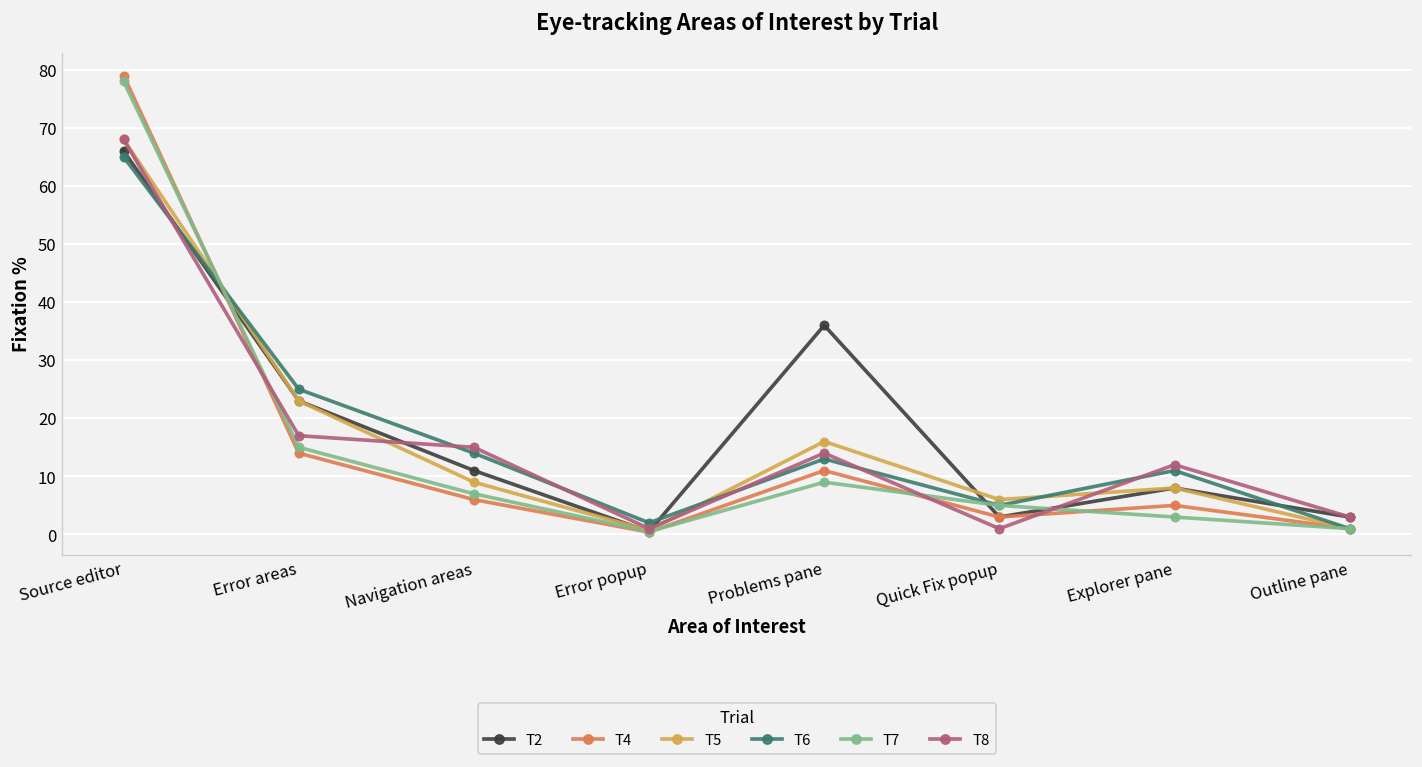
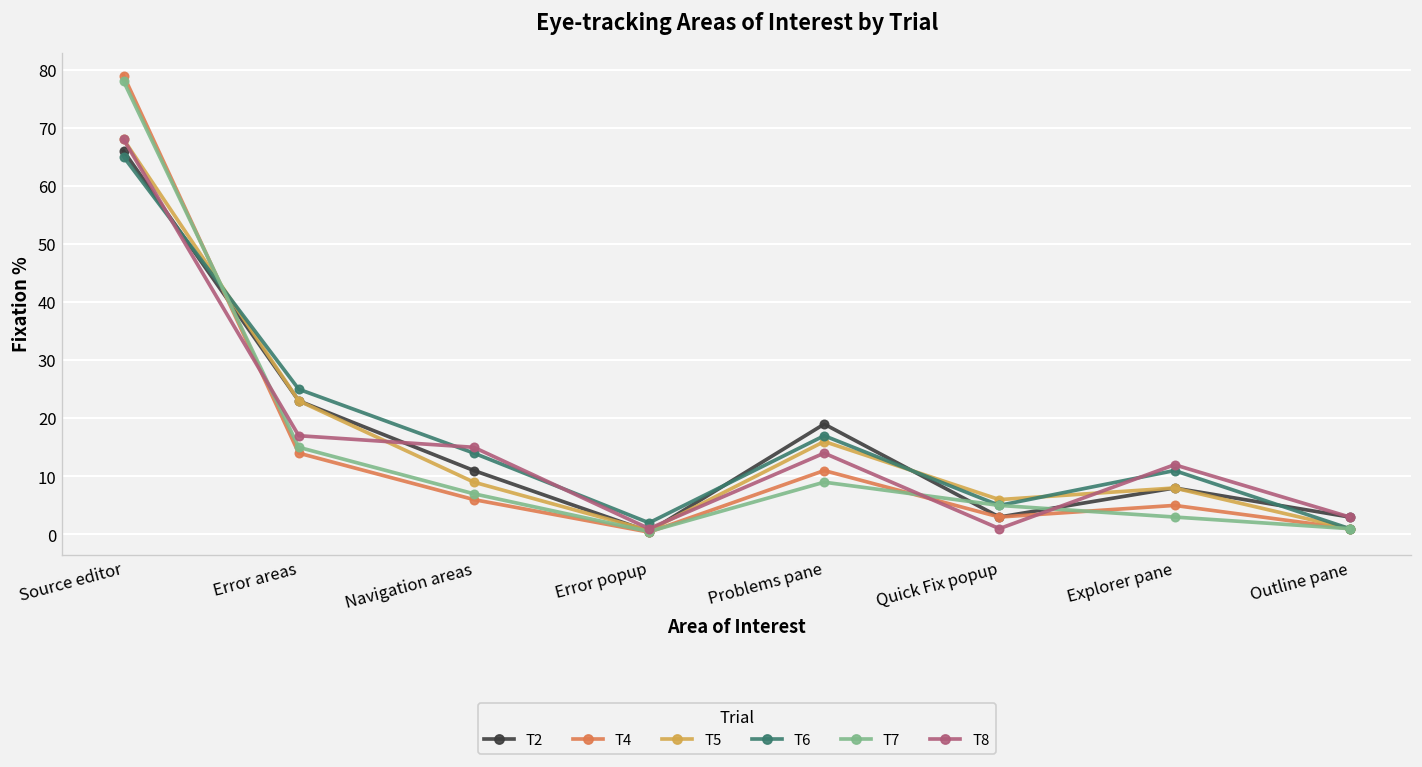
  {
    "T2": {
      "Source editor": 66,
      "Navigation areas": 11,
-     "Problems pane": 36
+     "Problems pane": 19
    },
    "T6": {
      "Source editor": 65,
      "Error areas": 25,
      "Navigation areas": 14,
      "Error popup": 2,
-     "Problems pane": 13,
+     "Problems pane": 17,
      "Explorer pane": 11
    },
    "T7": {
      "Source editor": 78,
      "Error areas": 15,
      "Navigation areas": 7,
      "Problems pane": 9,
      "Explorer pane": 3
    },
    "T8": {
      "Error areas": 17,
      "Navigation areas": 15,
      "Problems pane": 14,
      "Quick Fix popup": 1,
      "Explorer pane": 12
    }
  }
